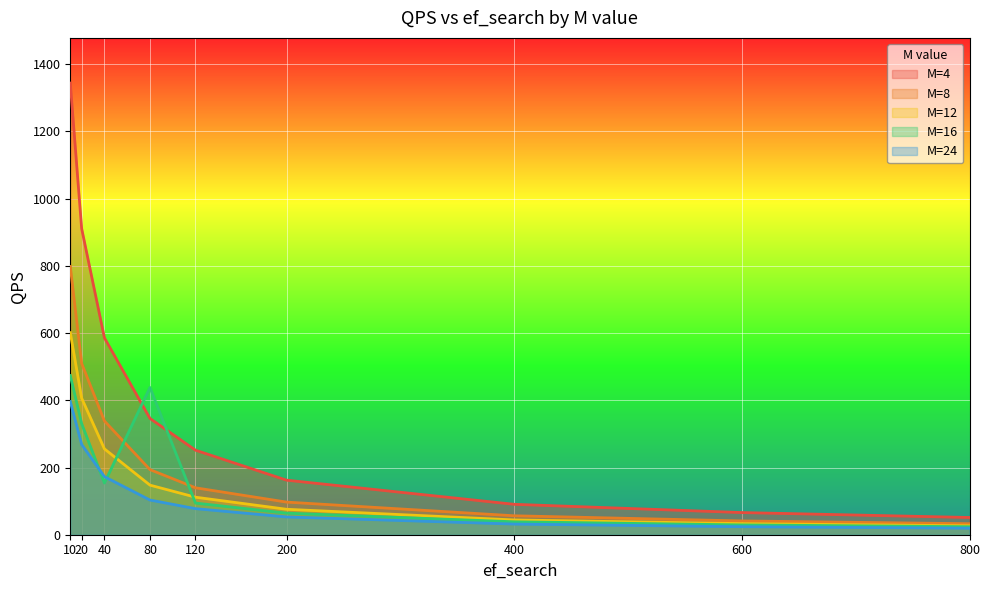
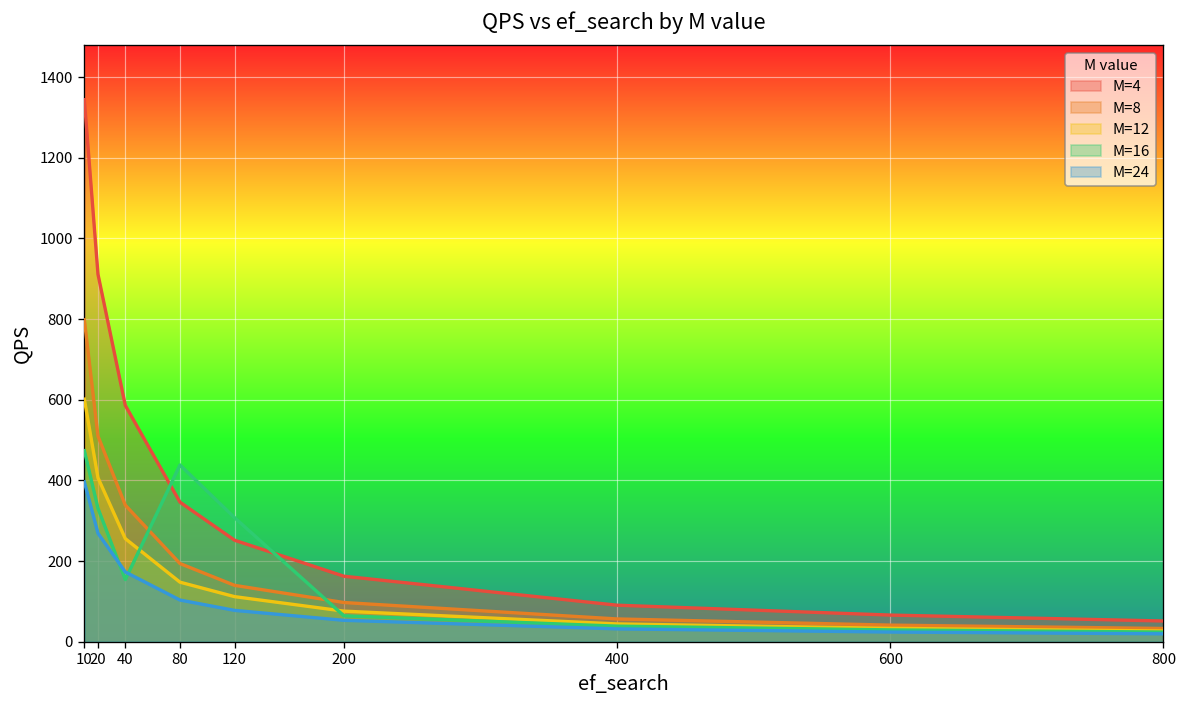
  {
    "M=16": {
      "40": 150,
      "80": 440,
-     "120": 90,
+     "120": 310,
      "200": 60
    },
    "M=24": {
      "40": 170,
      "80": 100,
      "120": 80,
      "200": 50
    }
  }
